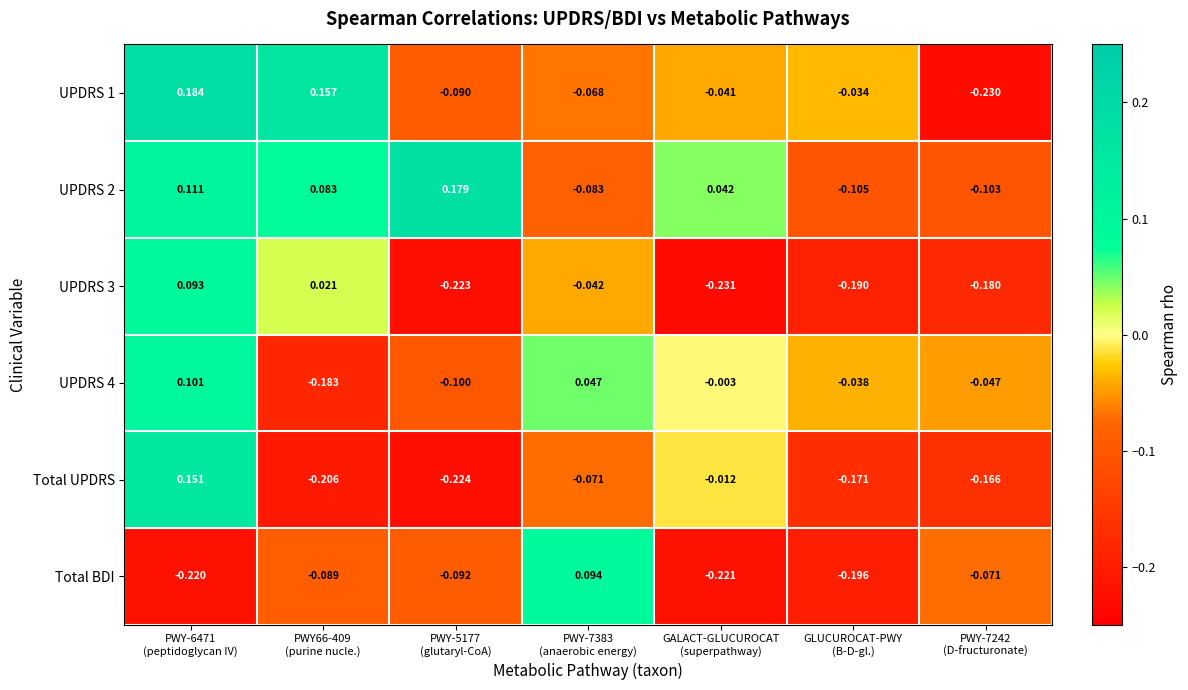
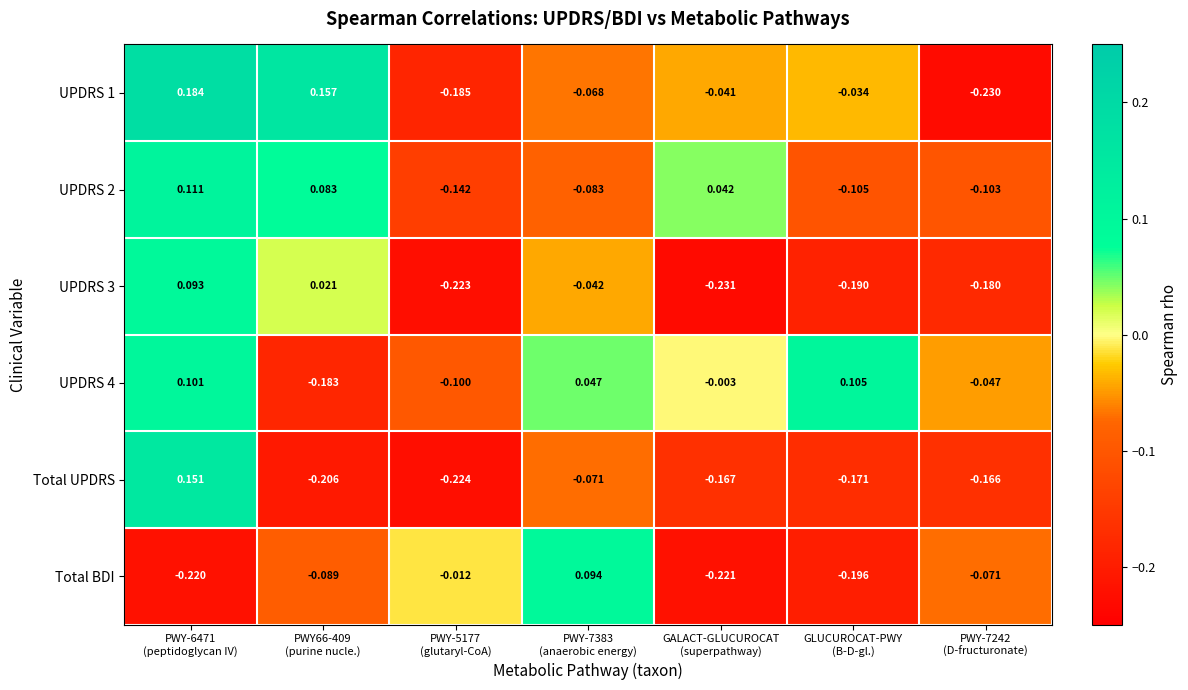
  {
    "UPDRS 1": {
      "PWY-6471 (peptidoglycan IV)": 0.184,
      "PWY66-409 (purine nucle.)": 0.157,
-     "PWY-5177 (glutaryl-CoA)": -0.090,
+     "PWY-5177 (glutaryl-CoA)": -0.185,
      "PWY-7383 (anaerobic energy)": -0.068,
      "GALACT-GLUCUROCAT (superpathway)": -0.041,
      "GLUCUROCAT-PWY (B-D-gl.)": -0.034,
      "PWY-7242 (D-fructuronate)": -0.230
    },
    "UPDRS 2": {
      "PWY-6471 (peptidoglycan IV)": 0.111,
      "PWY66-409 (purine nucle.)": 0.083,
-     "PWY-5177 (glutaryl-CoA)": 0.179,
+     "PWY-5177 (glutaryl-CoA)": -0.142,
      "PWY-7383 (anaerobic energy)": -0.083,
      "GALACT-GLUCUROCAT (superpathway)": 0.042,
      "GLUCUROCAT-PWY (B-D-gl.)": -0.105,
      "PWY-7242 (D-fructuronate)": -0.103
    },
    "UPDRS 3": {
      "PWY-6471 (peptidoglycan IV)": 0.093,
      "PWY66-409 (purine nucle.)": 0.021,
      "PWY-5177 (glutaryl-CoA)": -0.223,
      "PWY-7383 (anaerobic energy)": -0.042,
      "GALACT-GLUCUROCAT (superpathway)": -0.231,
      "GLUCUROCAT-PWY (B-D-gl.)": -0.190,
      "PWY-7242 (D-fructuronate)": -0.180
    },
    "UPDRS 4": {
      "PWY-6471 (peptidoglycan IV)": 0.101,
      "PWY66-409 (purine nucle.)": -0.183,
      "PWY-5177 (glutaryl-CoA)": -0.100,
      "PWY-7383 (anaerobic energy)": 0.047,
      "GALACT-GLUCUROCAT (superpathway)": -0.003,
-     "GLUCUROCAT-PWY (B-D-gl.)": -0.038,
+     "GLUCUROCAT-PWY (B-D-gl.)": 0.105,
      "PWY-7242 (D-fructuronate)": -0.047
    },
    "Total UPDRS": {
      "PWY-6471 (peptidoglycan IV)": 0.151,
      "PWY66-409 (purine nucle.)": -0.206,
      "PWY-5177 (glutaryl-CoA)": -0.224,
      "PWY-7383 (anaerobic energy)": -0.071,
-     "GALACT-GLUCUROCAT (superpathway)": -0.012,
+     "GALACT-GLUCUROCAT (superpathway)": -0.167,
      "GLUCUROCAT-PWY (B-D-gl.)": -0.171,
      "PWY-7242 (D-fructuronate)": -0.166
    },
    "Total BDI": {
      "PWY-6471 (peptidoglycan IV)": -0.220,
      "PWY66-409 (purine nucle.)": -0.089,
-     "PWY-5177 (glutaryl-CoA)": -0.092,
+     "PWY-5177 (glutaryl-CoA)": -0.012,
      "PWY-7383 (anaerobic energy)": 0.094,
      "GALACT-GLUCUROCAT (superpathway)": -0.221,
      "GLUCUROCAT-PWY (B-D-gl.)": -0.196,
      "PWY-7242 (D-fructuronate)": -0.071
    }
  }
